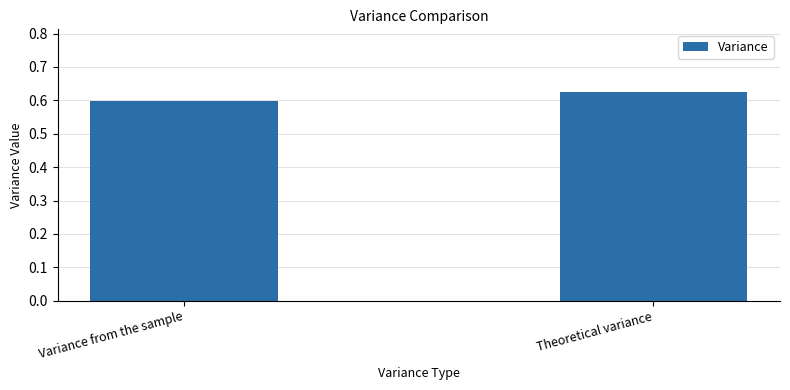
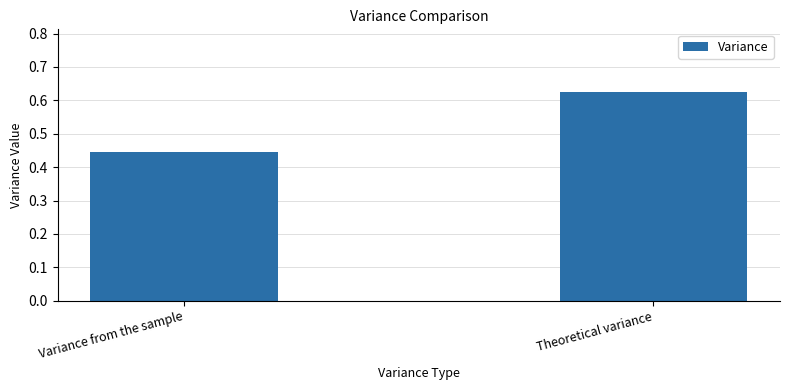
  {
-   "Variance from the sample": 0.60,
+   "Variance from the sample": 0.44,
    "Theoretical variance": 0.63
  }
